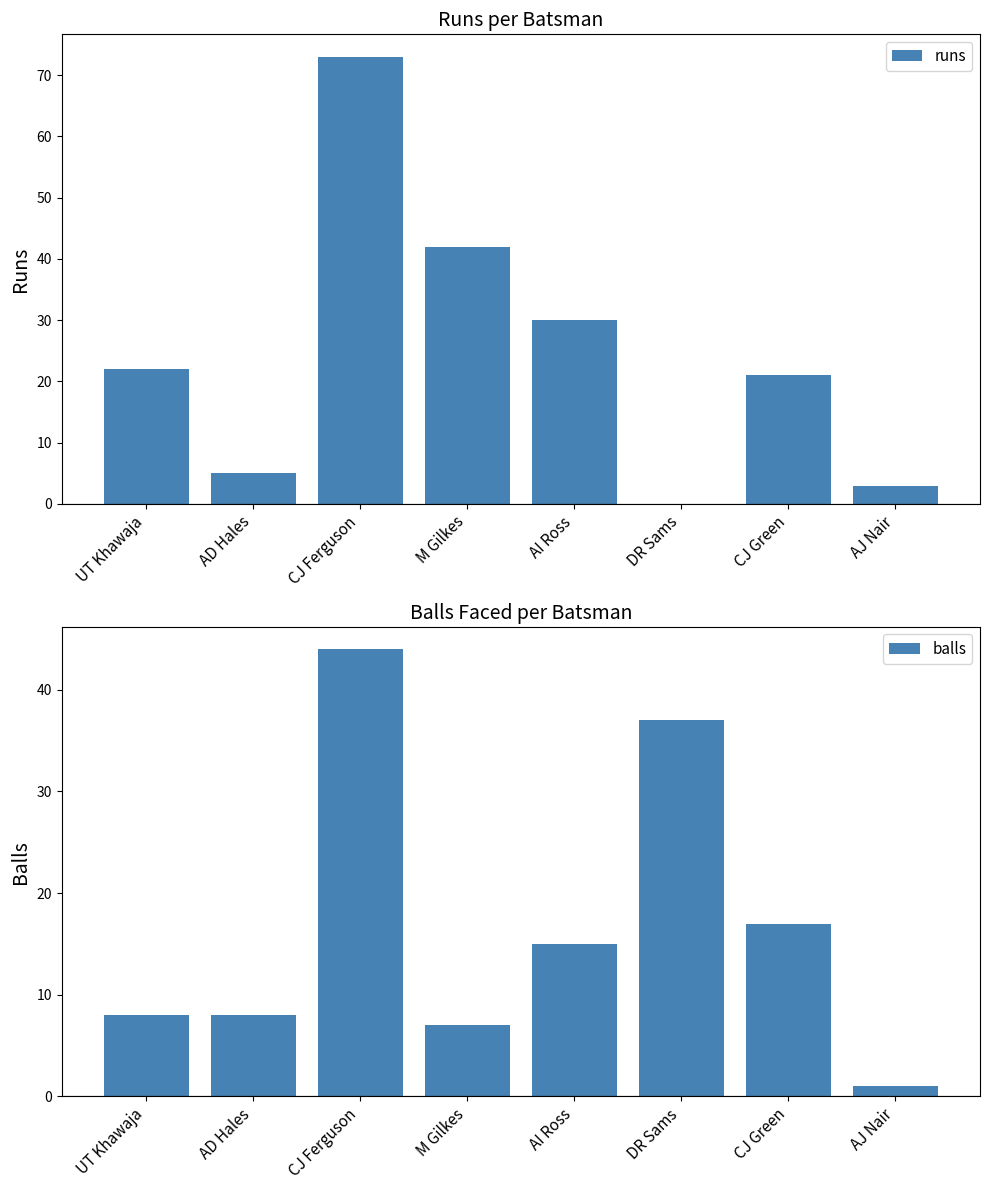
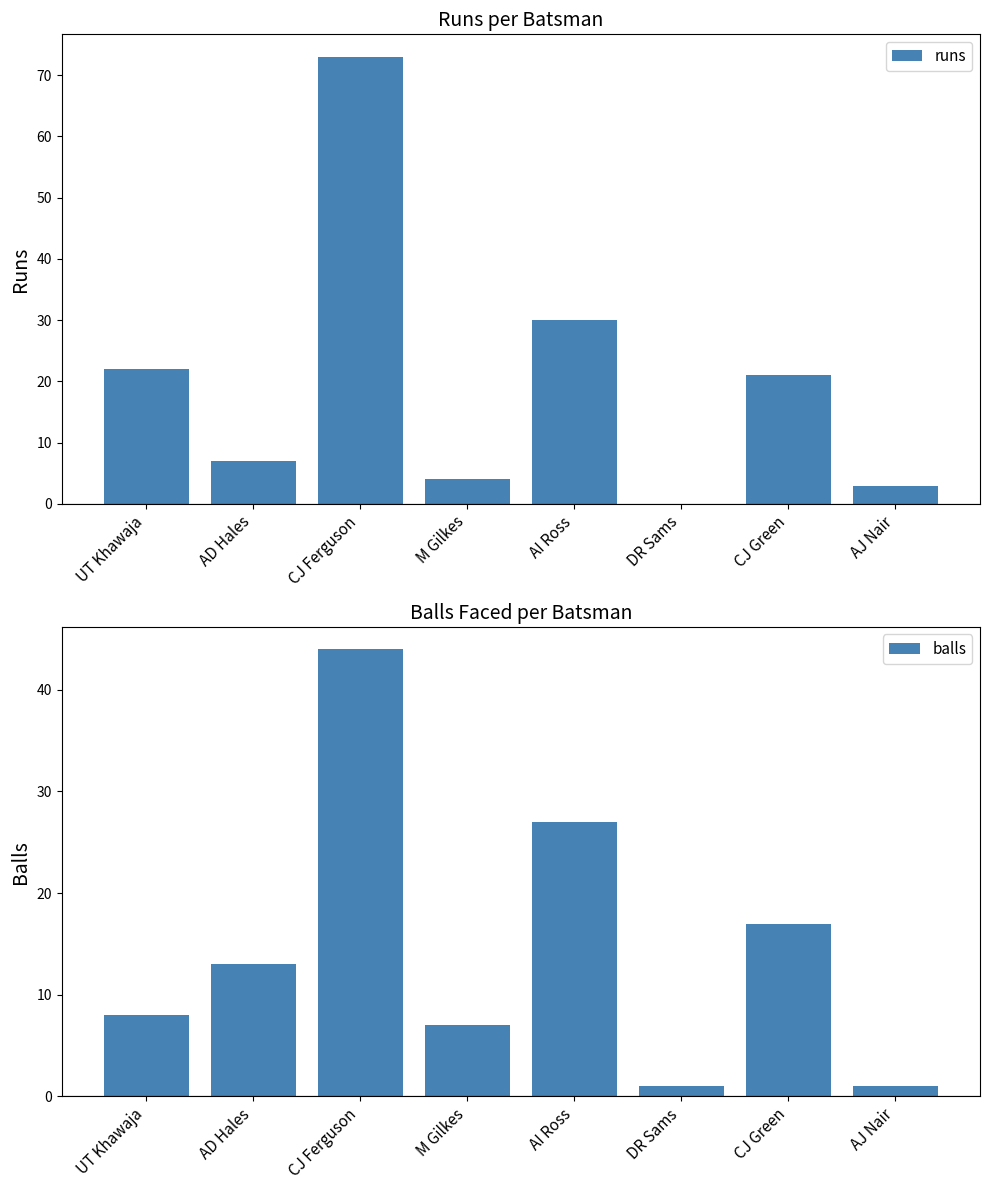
  {
    "Runs per Batsman": {
      "UT Khawaja": 22,
-     "AD Hales": 5,
+     "AD Hales": 7,
      "CJ Ferguson": 73,
-     "M Gilkes": 42,
+     "M Gilkes": 4,
      "AI Ross": 30,
      "DR Sams": 0,
      "CJ Green": 21,
      "AJ Nair": 3
    },
    "Balls Faced per Batsman": {
      "UT Khawaja": 8,
-     "AD Hales": 8,
+     "AD Hales": 13,
      "CJ Ferguson": 44,
      "M Gilkes": 7,
-     "AI Ross": 15,
-     "DR Sams": 37,
+     "AI Ross": 27,
+     "DR Sams": 1,
      "CJ Green": 17,
      "AJ Nair": 1
    }
  }
